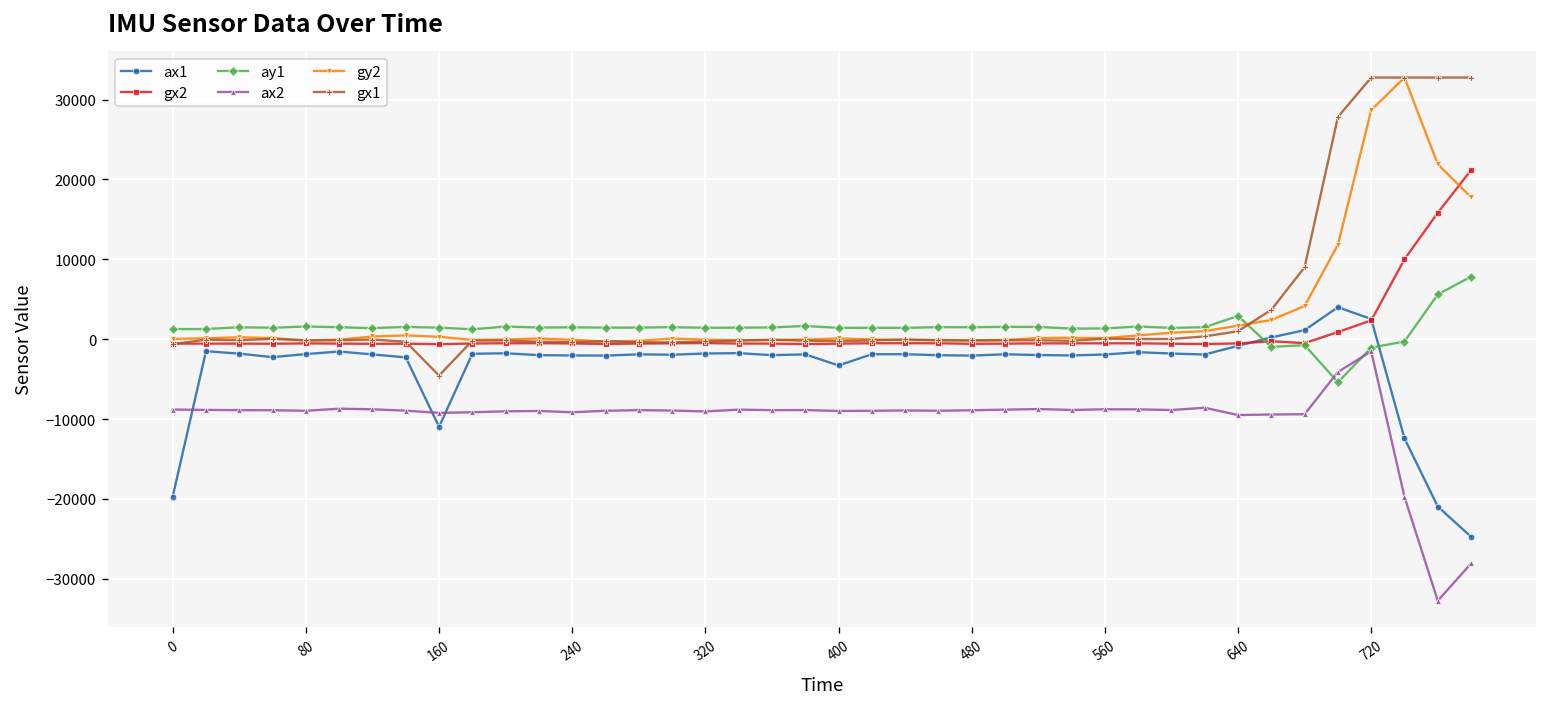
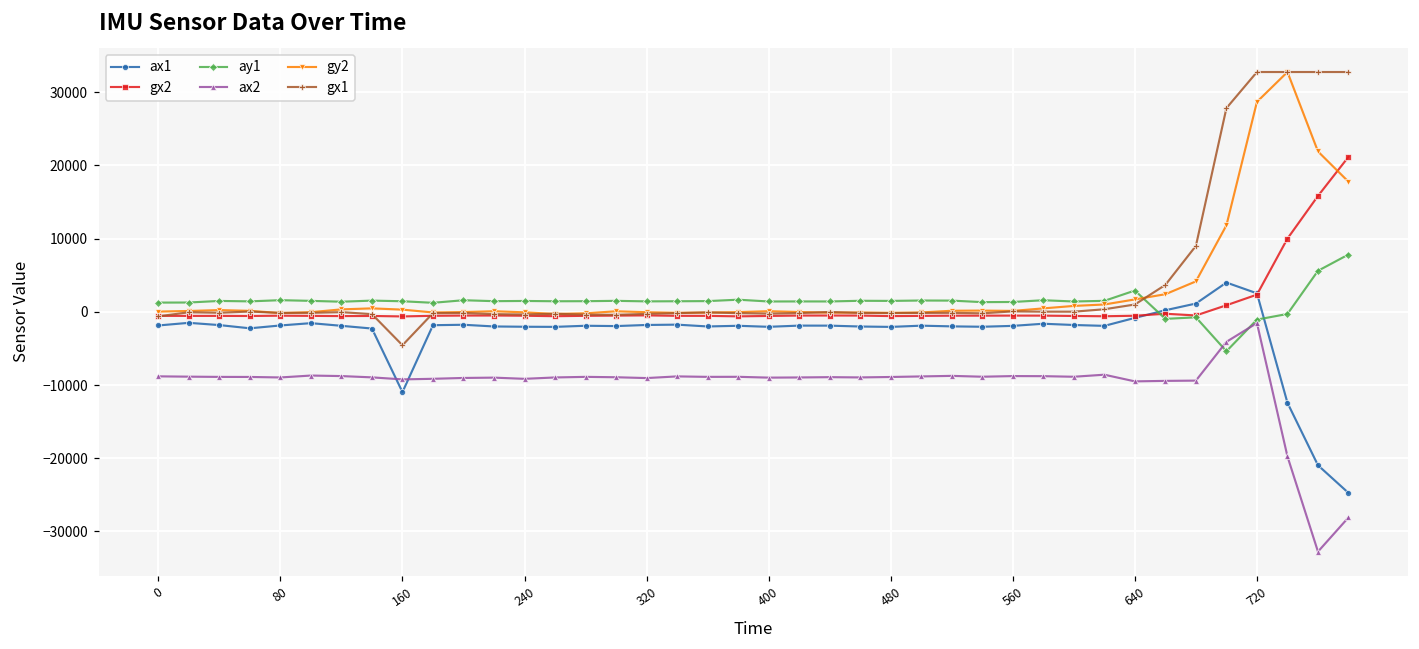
  {
    "ax1": {
-     "0": -20000,
+     "0": -2000,
      "80": -2000,
      "160": -11000,
      "240": -2000,
      "320": -2000,
-     "400": -3000,
+     "400": -2000,
      "480": -2000,
      "560": -2000
    },
    "gx2": {
      "160": -1000,
      "480": -1000,
      "560": -1000
    },
    "ay1": {
      "0": 1000,
      "80": 2000,
      "160": 1000,
      "240": 1000,
      "320": 1000,
      "400": 1000,
      "480": 1000,
      "560": 1000,
      "640": 3000,
      "720": -1000
    },
    "ax2": {
      "0": -9000,
      "80": -9000,
      "160": -9000,
      "240": -9000,
      "320": -9000,
      "400": -9000,
      "480": -9000,
      "560": -9000,
      "640": -10000,
      "720": -2000
    },
    "gy2": {
      "0": 0,
      "160": 0,
      "640": 2000,
      "720": 29000
    },
    "gx1": {
      "160": -5000,
      "640": 1000,
      "720": 33000
    }
  }
